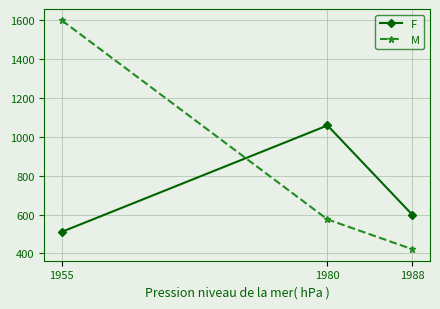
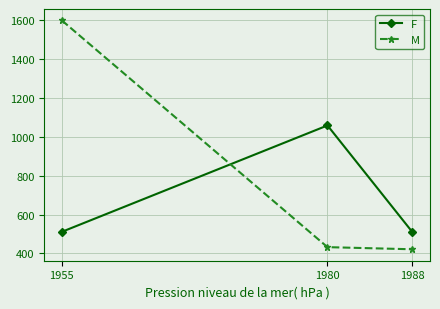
  {
    "F": {
      "1955": 510,
      "1980": 1060,
-     "1988": 600
+     "1988": 510
    },
    "M": {
      "1955": 1600,
-     "1980": 580,
+     "1980": 430,
      "1988": 420
    }
  }
